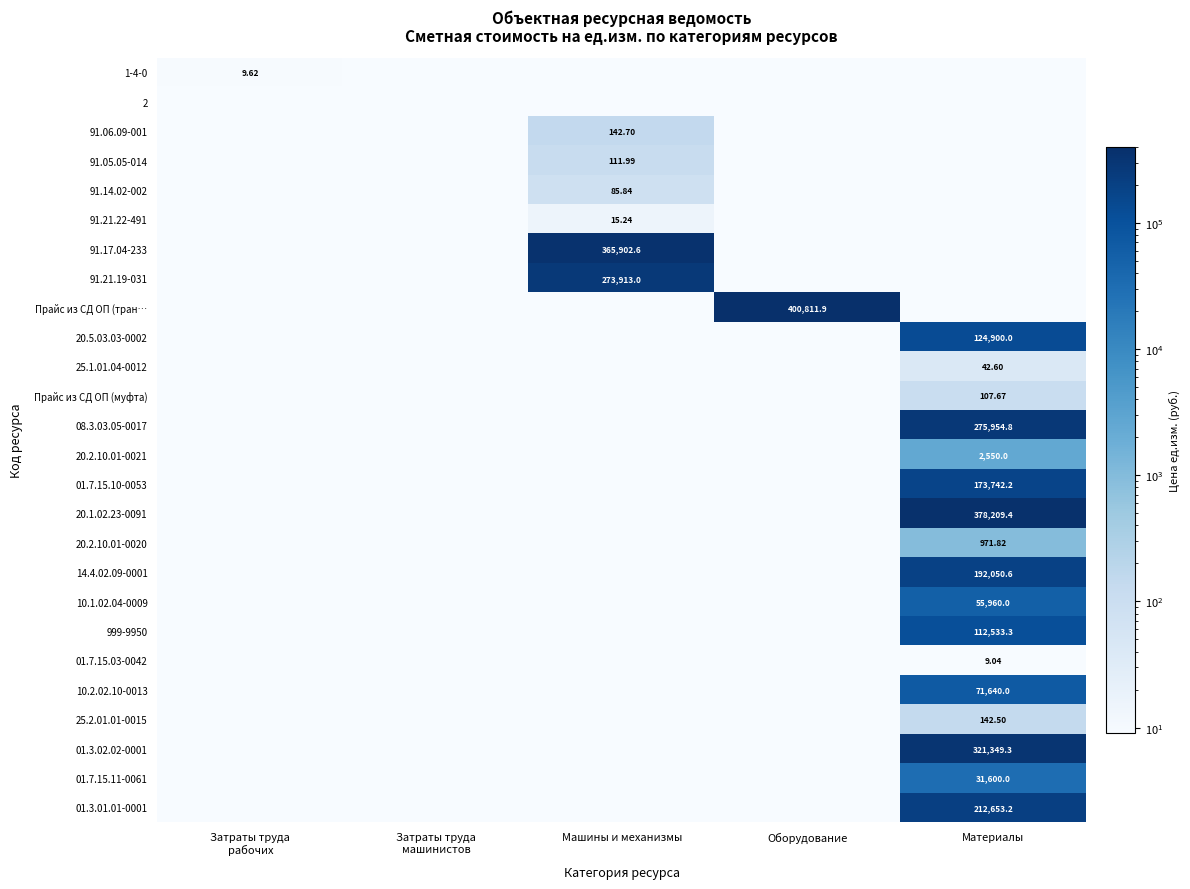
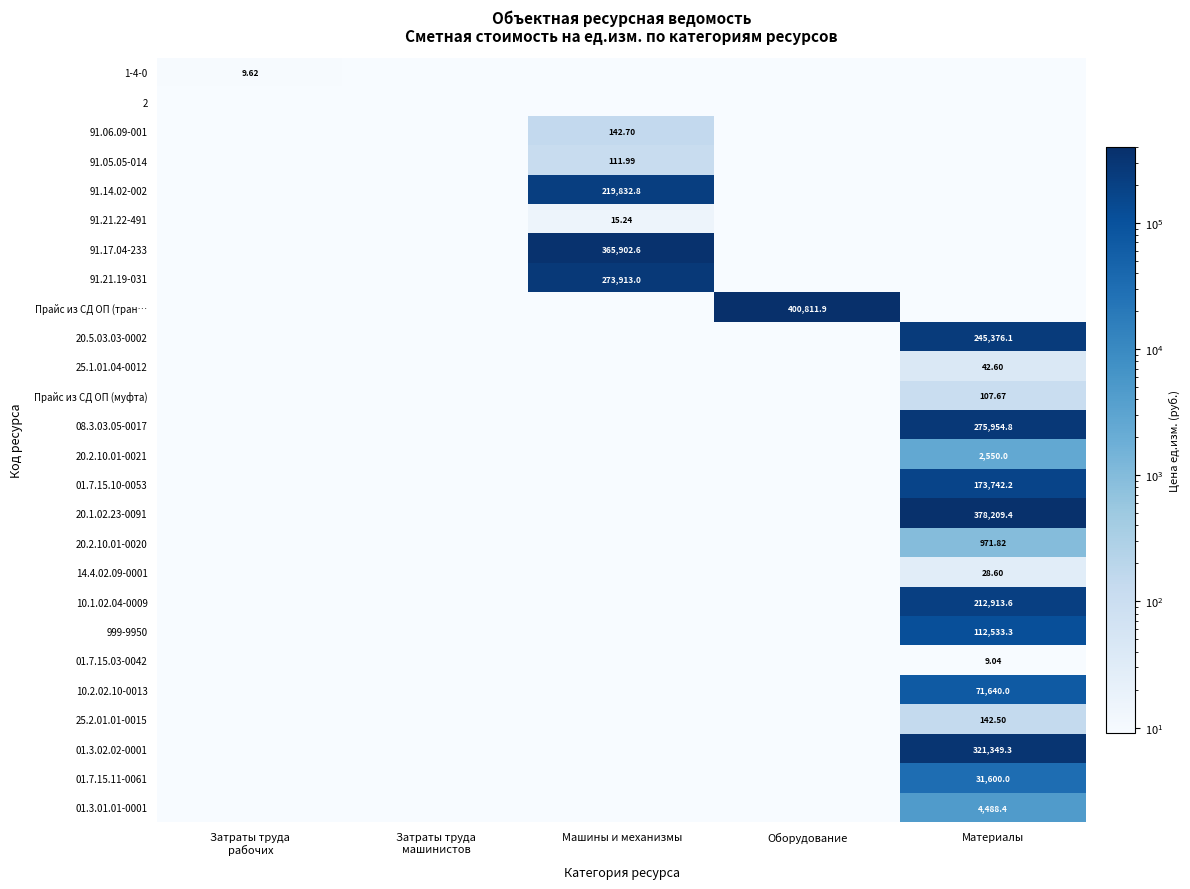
  {
    "1-4-0": {
      "Затраты труда рабочих": "9.62"
    },
    "91.06.09-001": {
      "Машины и механизмы": "142.70"
    },
    "91.05.05-014": {
      "Машины и механизмы": "111.99"
    },
    "91.14.02-002": {
-     "Машины и механизмы": "85.84"
+     "Машины и механизмы": "219,832.8"
    },
    "91.21.22-491": {
      "Машины и механизмы": "15.24"
    },
    "91.17.04-233": {
      "Машины и механизмы": "365,902.6"
    },
    "91.21.19-031": {
      "Машины и механизмы": "273,913.0"
    },
    "Прайс из СД ОП (тран…": {
      "Оборудование": "400,811.9"
    },
    "20.5.03.03-0002": {
-     "Материалы": "124,900.0"
+     "Материалы": "245,376.1"
    },
    "25.1.01.04-0012": {
      "Материалы": "42.60"
    },
    "Прайс из СД ОП (муфта)": {
      "Материалы": "107.67"
    },
    "08.3.03.05-0017": {
      "Материалы": "275,954.8"
    },
    "20.2.10.01-0021": {
      "Материалы": "2,550.0"
    },
    "01.7.15.10-0053": {
      "Материалы": "173,742.2"
    },
    "20.1.02.23-0091": {
      "Материалы": "378,209.4"
    },
    "20.2.10.01-0020": {
      "Материалы": "971.82"
    },
    "14.4.02.09-0001": {
-     "Материалы": "192,050.6"
+     "Материалы": "28.60"
    },
    "10.1.02.04-0009": {
-     "Материалы": "55,960.0"
+     "Материалы": "212,913.6"
    },
    "999-9950": {
      "Материалы": "112,533.3"
    },
    "01.7.15.03-0042": {
      "Материалы": "9.04"
    },
    "10.2.02.10-0013": {
      "Материалы": "71,640.0"
    },
    "25.2.01.01-0015": {
      "Материалы": "142.50"
    },
    "01.3.02.02-0001": {
      "Материалы": "321,349.3"
    },
    "01.7.15.11-0061": {
      "Материалы": "31,600.0"
    },
    "01.3.01.01-0001": {
-     "Материалы": "212,653.2"
+     "Материалы": "4,488.4"
    }
  }
